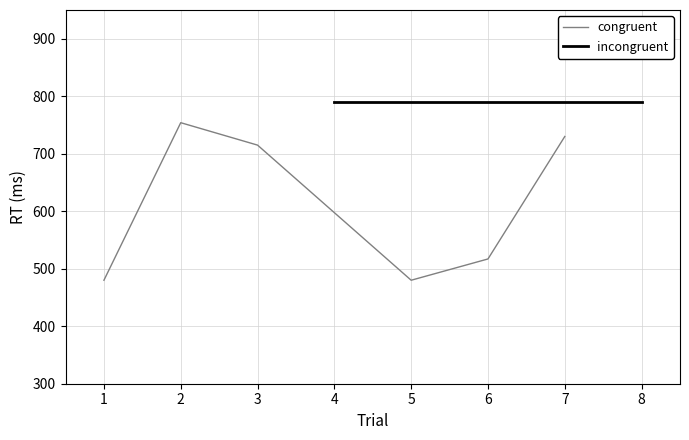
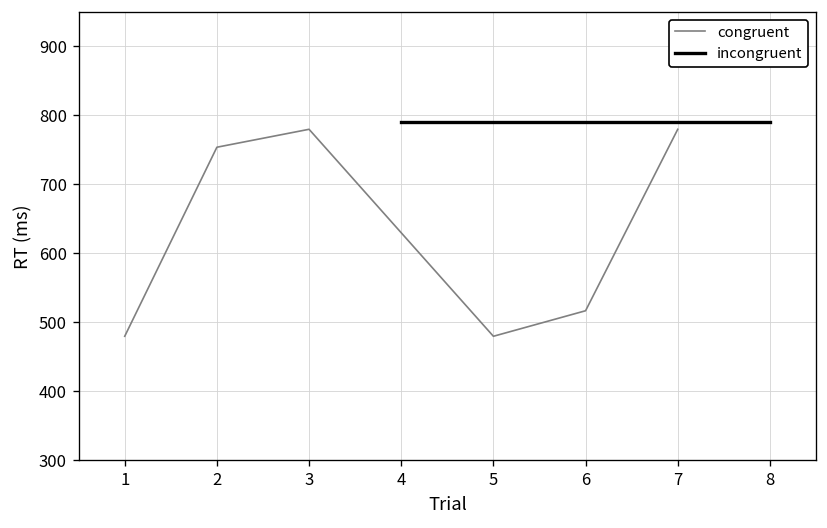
  {
    "congruent": {
      "1": 480,
      "2": 750,
-     "3": 720,
+     "3": 780,
      "5": 480,
      "6": 520,
-     "7": 730
+     "7": 780
    },
    "incongruent": {
      "4": 790,
      "8": 790
    }
  }
